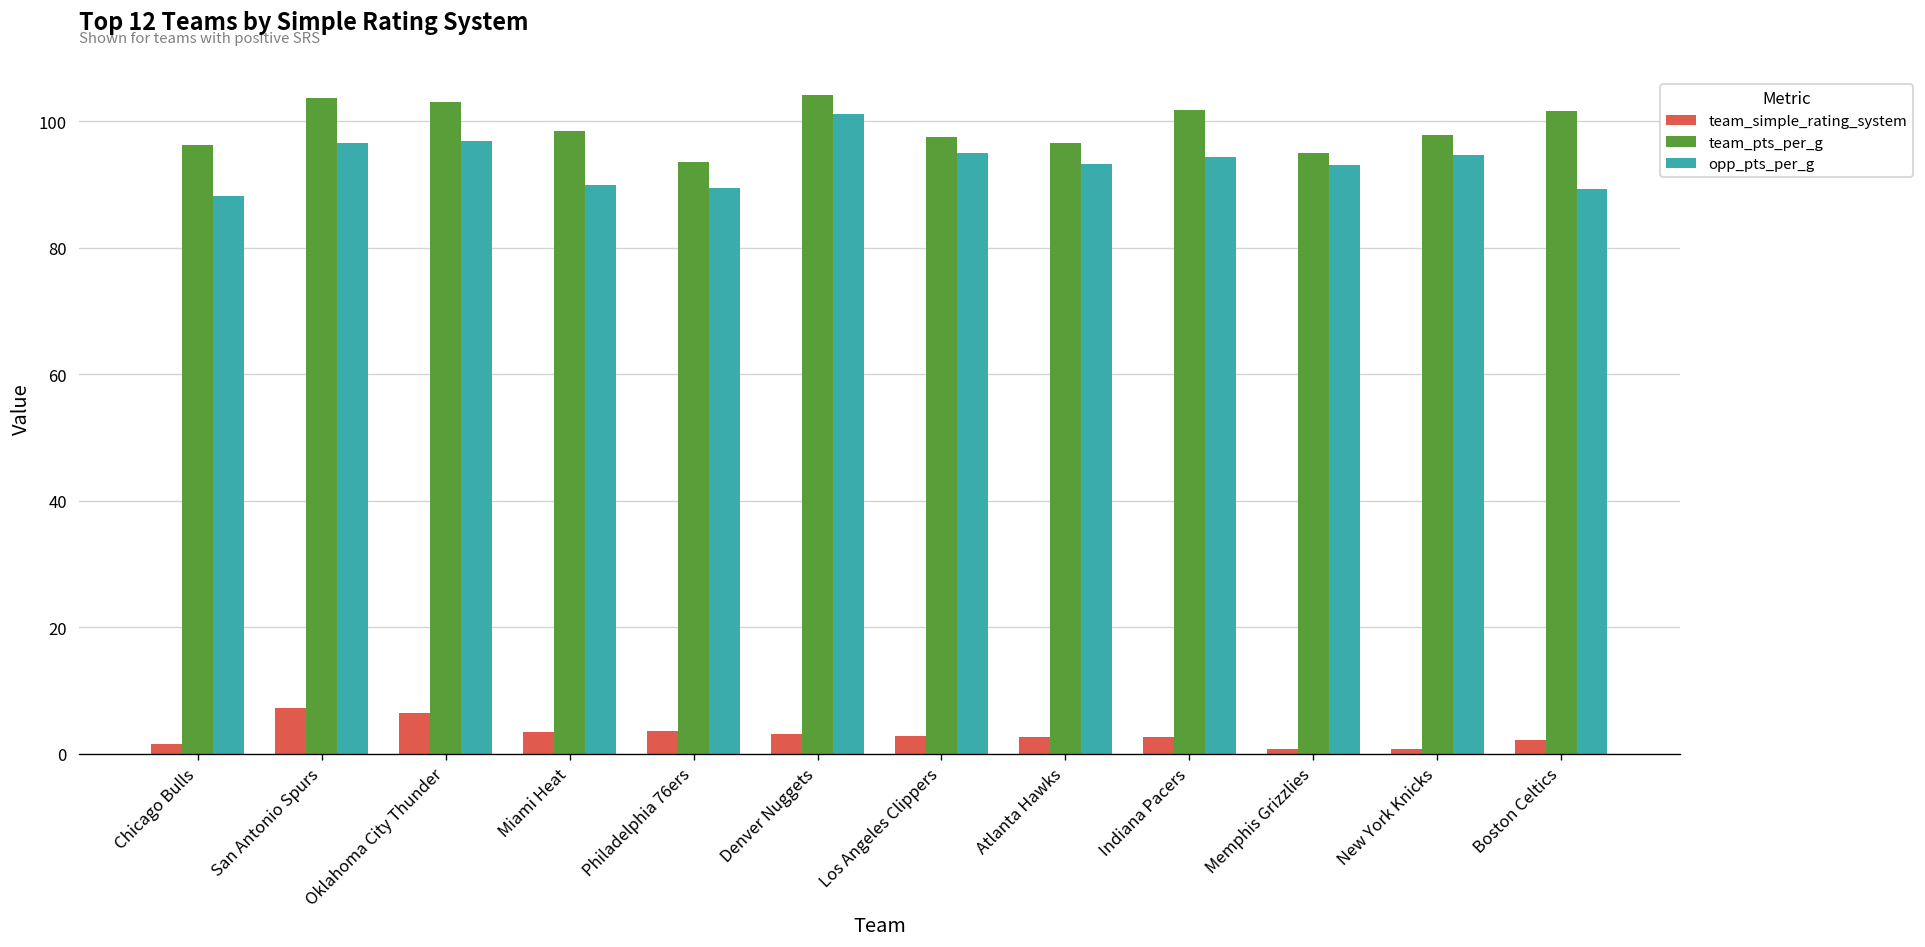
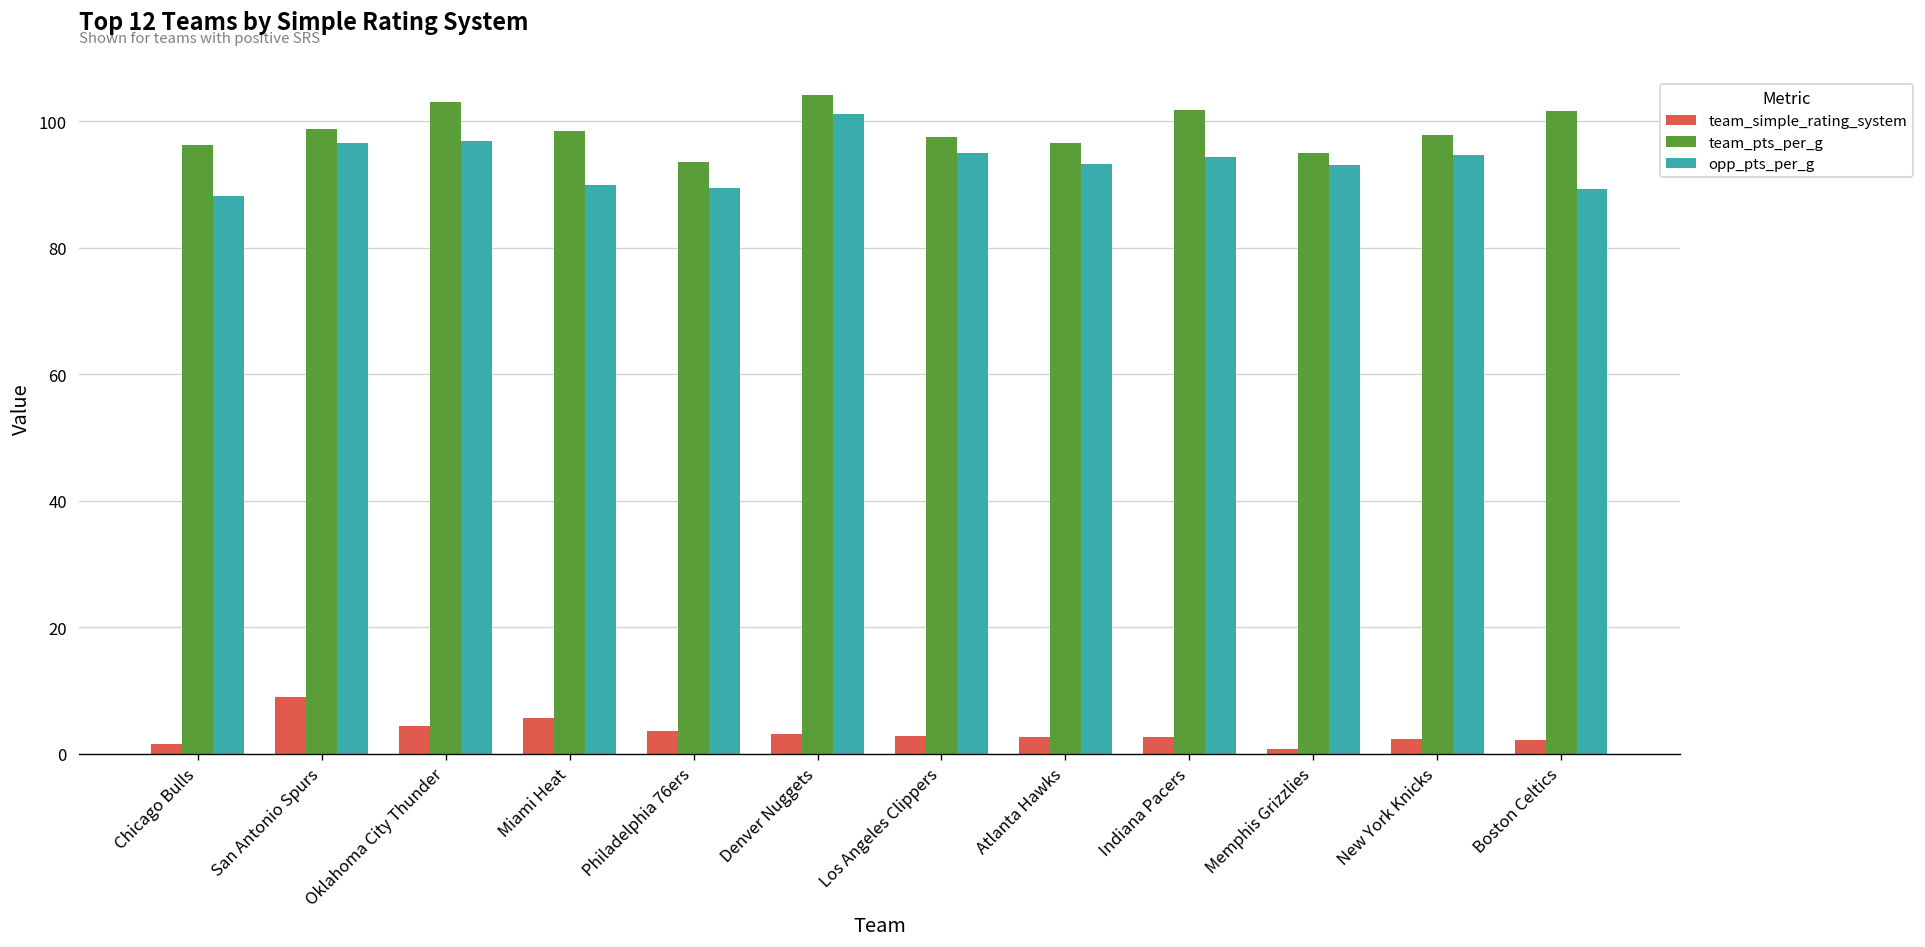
  {
    "team_simple_rating_system": {
      "Chicago Bulls": 2,
-     "San Antonio Spurs": 7,
-     "Oklahoma City Thunder": 6,
-     "Miami Heat": 3,
+     "San Antonio Spurs": 9,
+     "Oklahoma City Thunder": 4,
+     "Miami Heat": 6,
      "Philadelphia 76ers": 4,
      "Denver Nuggets": 3,
      "Los Angeles Clippers": 3,
      "Atlanta Hawks": 3,
      "Indiana Pacers": 3,
      "Memphis Grizzlies": 1,
-     "New York Knicks": 1,
+     "New York Knicks": 2,
      "Boston Celtics": 2
    },
    "team_pts_per_g": {
      "Chicago Bulls": 96,
-     "San Antonio Spurs": 104,
+     "San Antonio Spurs": 99,
      "Oklahoma City Thunder": 103,
      "Miami Heat": 99,
      "Philadelphia 76ers": 94,
      "Denver Nuggets": 104,
      "Los Angeles Clippers": 98,
      "Atlanta Hawks": 97,
      "Indiana Pacers": 102,
      "Memphis Grizzlies": 95,
      "New York Knicks": 98,
      "Boston Celtics": 102
    },
    "opp_pts_per_g": {
      "Chicago Bulls": 88,
      "San Antonio Spurs": 97,
      "Oklahoma City Thunder": 97,
      "Miami Heat": 90,
      "Philadelphia 76ers": 89,
      "Denver Nuggets": 101,
      "Los Angeles Clippers": 95,
      "Atlanta Hawks": 93,
      "Indiana Pacers": 94,
      "Memphis Grizzlies": 93,
      "New York Knicks": 95,
      "Boston Celtics": 89
    }
  }
